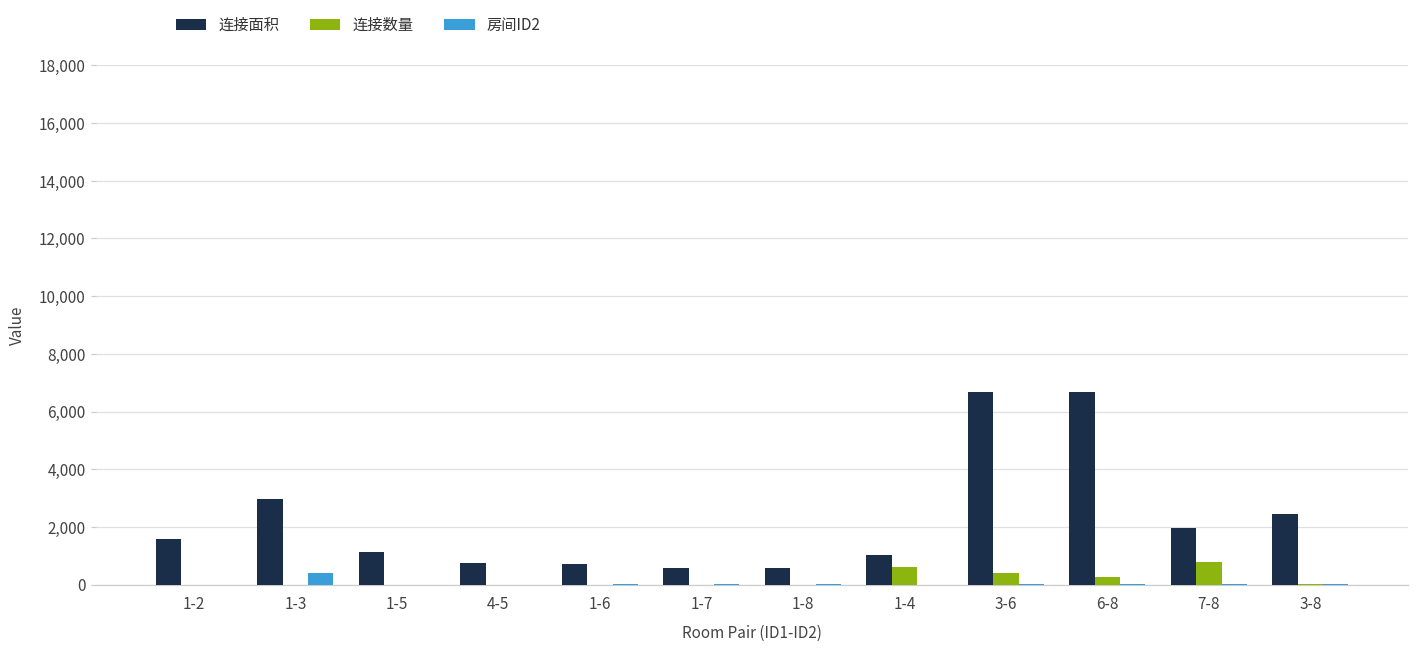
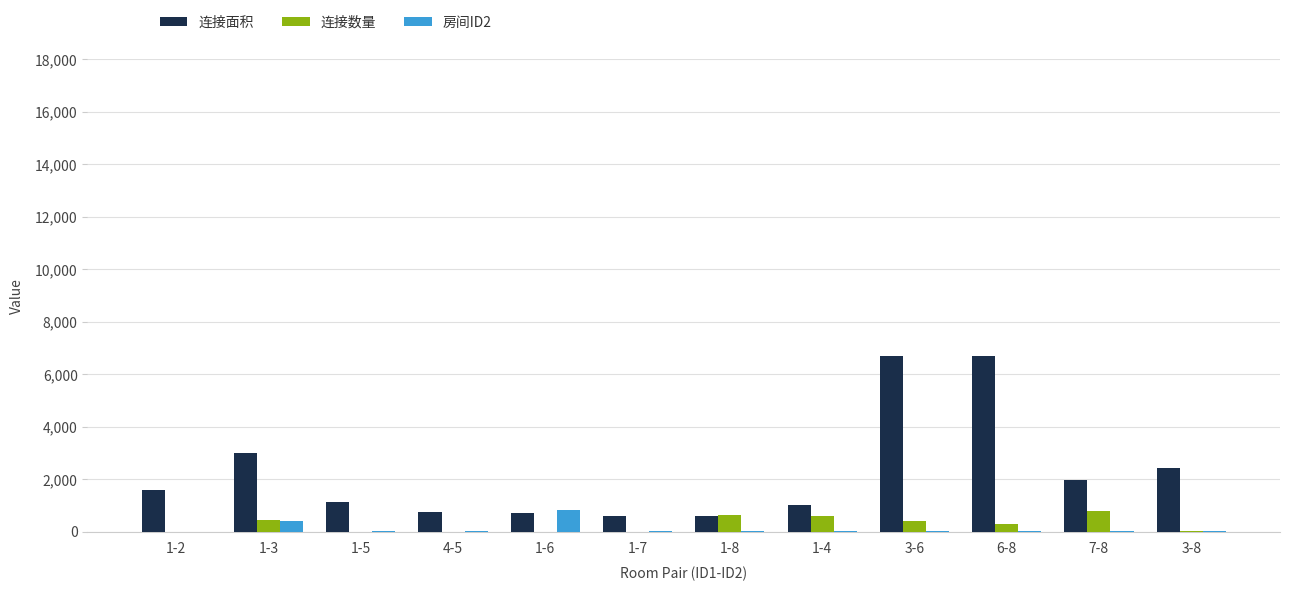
  {
    "连接面积": {
      "1-2": "1,600",
      "1-3": "3,000",
      "1-5": "1,100",
      "4-5": "700",
      "1-6": "700",
      "1-7": "600",
      "1-8": "600",
      "1-4": "1,000",
      "3-6": "6,700",
      "6-8": "6,700",
      "7-8": "2,000",
      "3-8": "2,400"
    },
    "连接数量": {
-     "1-3": "0",
-     "1-8": "0",
+     "1-3": "400",
+     "1-8": "600",
      "1-4": "600",
      "3-6": "400",
      "6-8": "300",
      "7-8": "800"
    },
    "房间ID2": {
      "1-3": "400",
-     "1-6": "0"
+     "1-6": "800"
    }
  }
